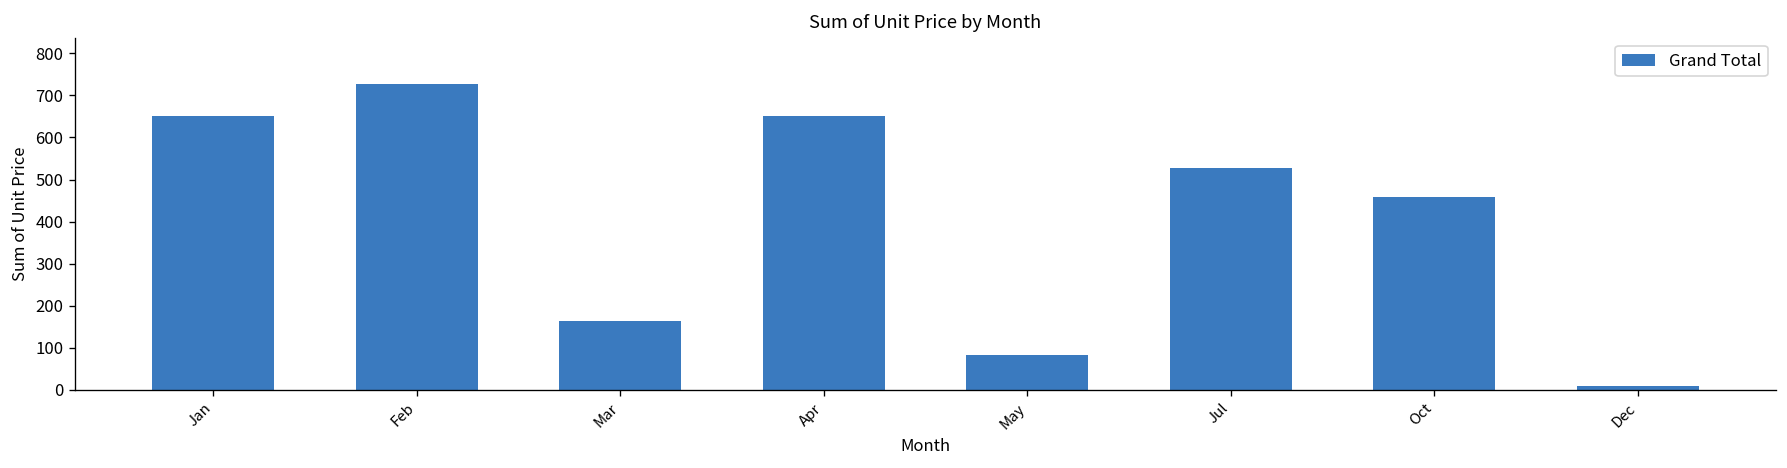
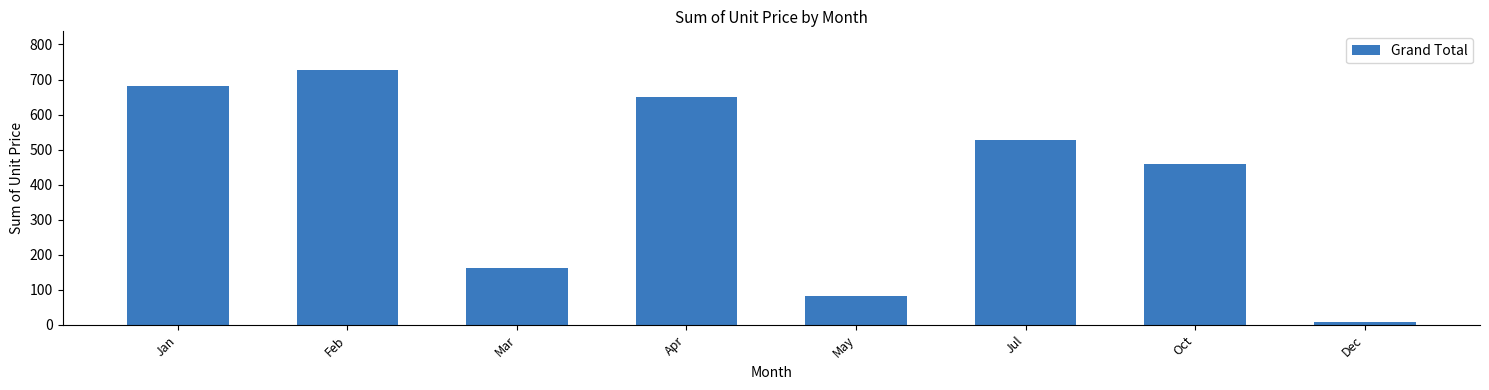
  {
-   "Jan": 650,
+   "Jan": 680,
    "Feb": 730,
    "Mar": 160,
    "Apr": 650,
    "May": 80,
    "Jul": 530,
    "Oct": 460,
    "Dec": 10
  }
